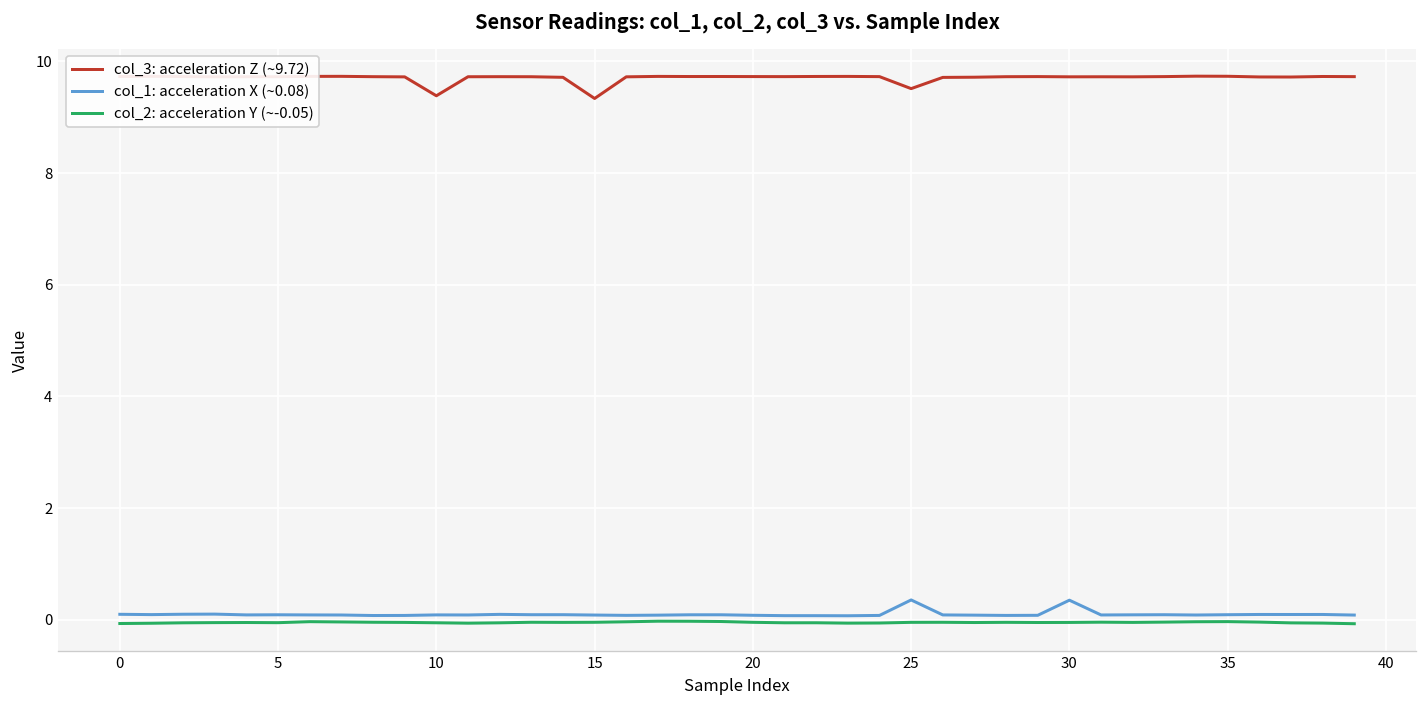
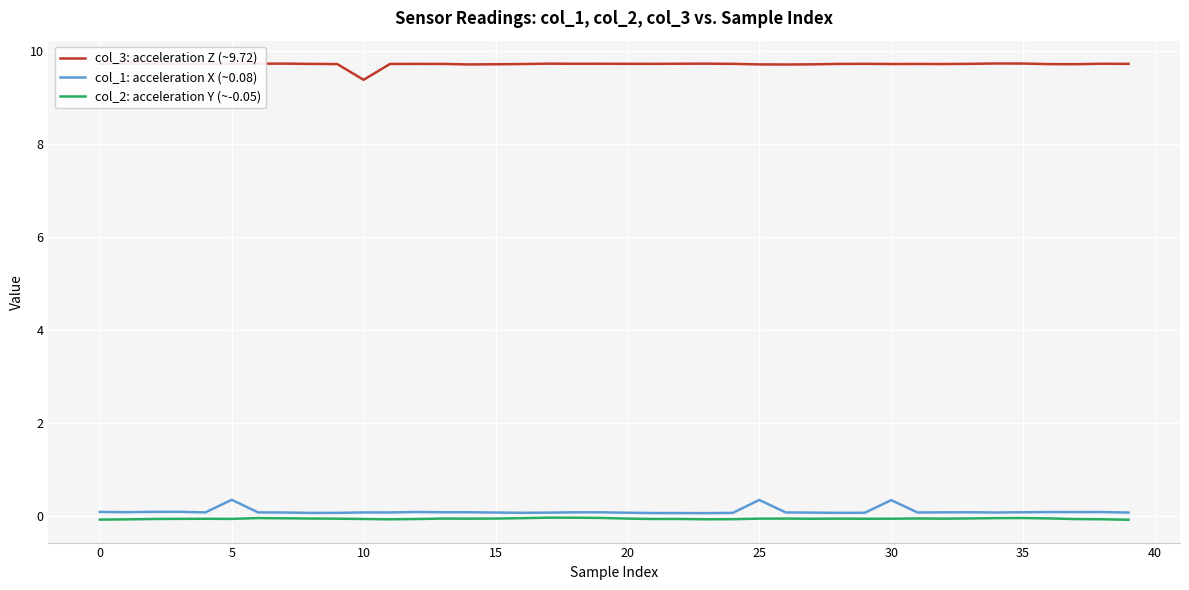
  {
    "col_3: acceleration Z (~9.72)": {
      "10": 9.4,
-     "15": 9.3,
+     "15": 9.7,
      "20": 9.7,
-     "25": 9.5,
+     "25": 9.7,
      "30": 9.7,
      "35": 9.7
    },
    "col_1: acceleration X (~0.08)": {
      "0": 0.1,
-     "5": 0.1,
+     "5": 0.4,
      "10": 0.1,
      "15": 0.1,
      "20": 0.1,
      "25": 0.4,
      "30": 0.3,
      "35": 0.1
    },
    "col_2: acceleration Y (~-0.05)": {
      "0": -0.1,
      "5": -0.1,
      "10": -0.1,
      "15": 0.0,
      "20": 0.0,
      "25": 0.0,
      "30": 0.0,
      "35": 0.0
    }
  }
